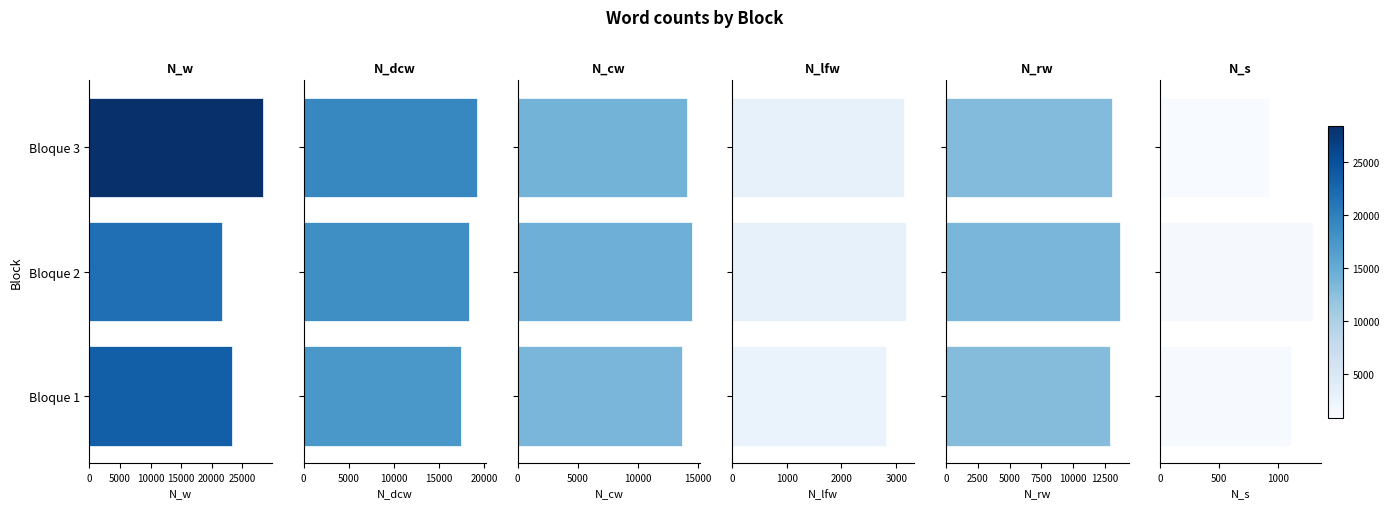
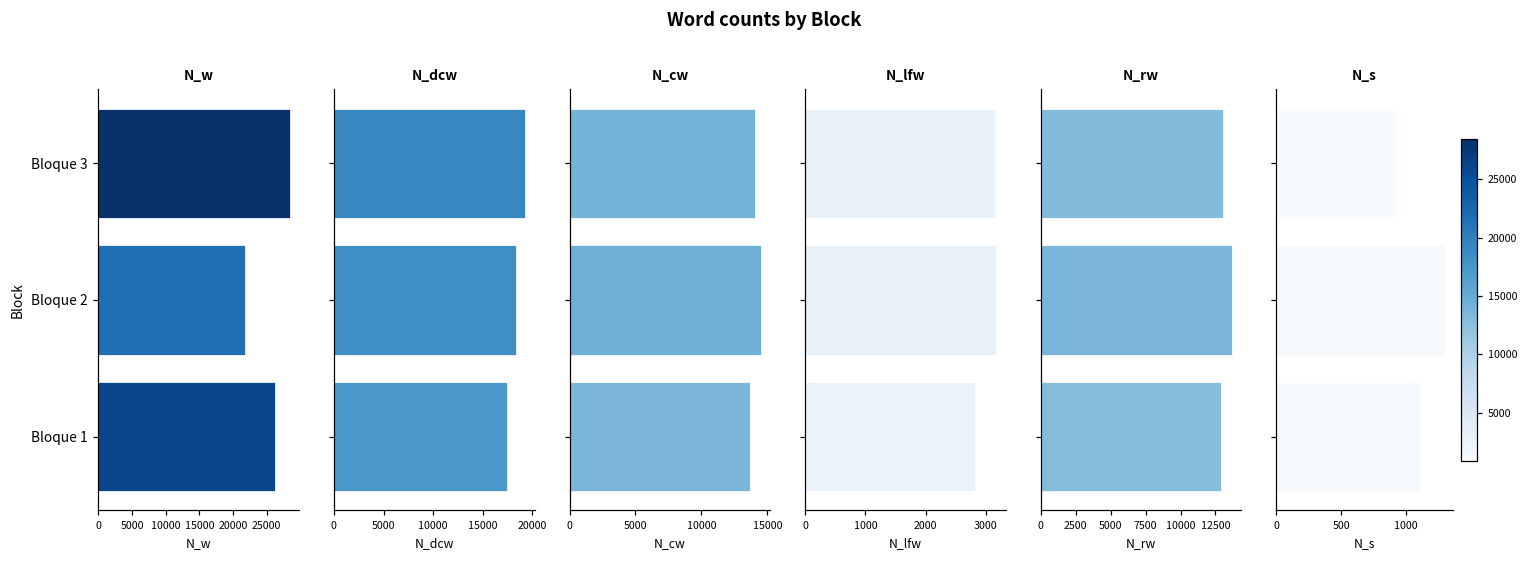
  {
    "N_w": {
      "Bloque 3": 28000,
      "Bloque 2": 22000,
-     "Bloque 1": 23000
+     "Bloque 1": 26000
    }
  }
